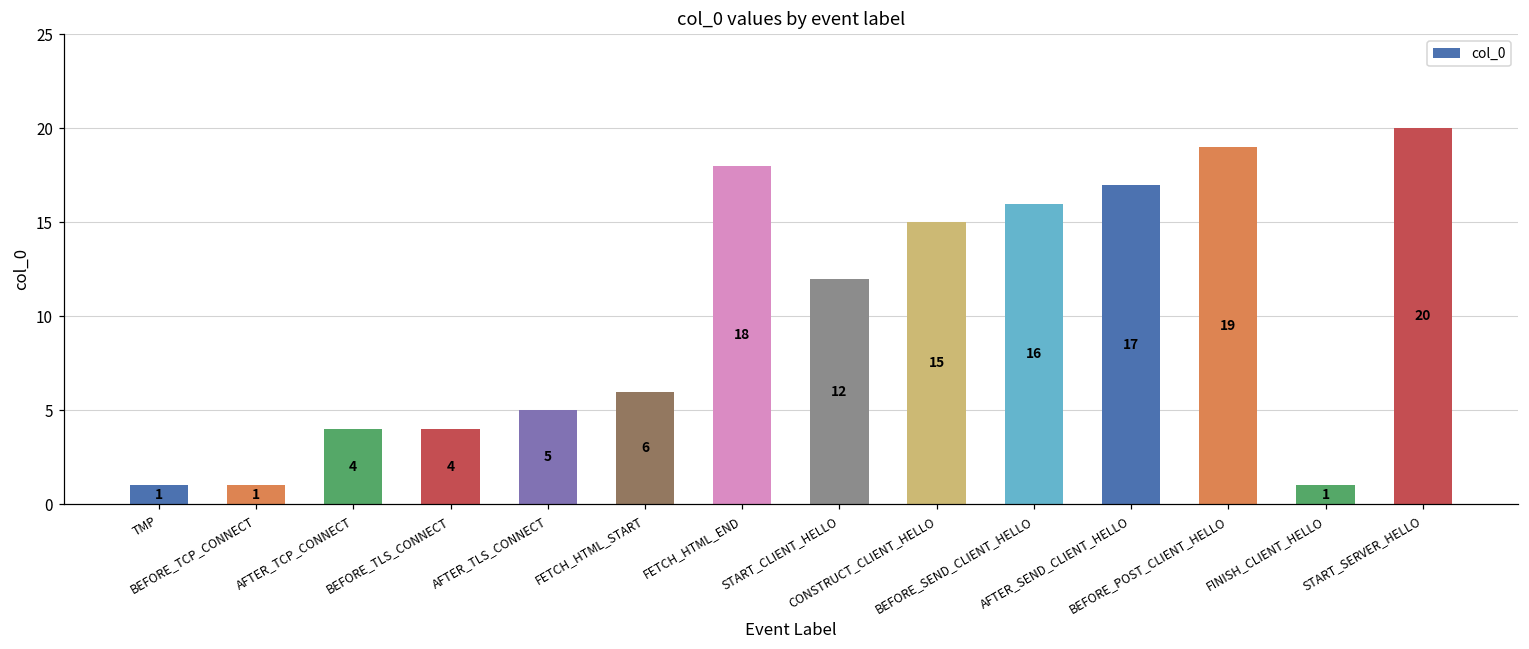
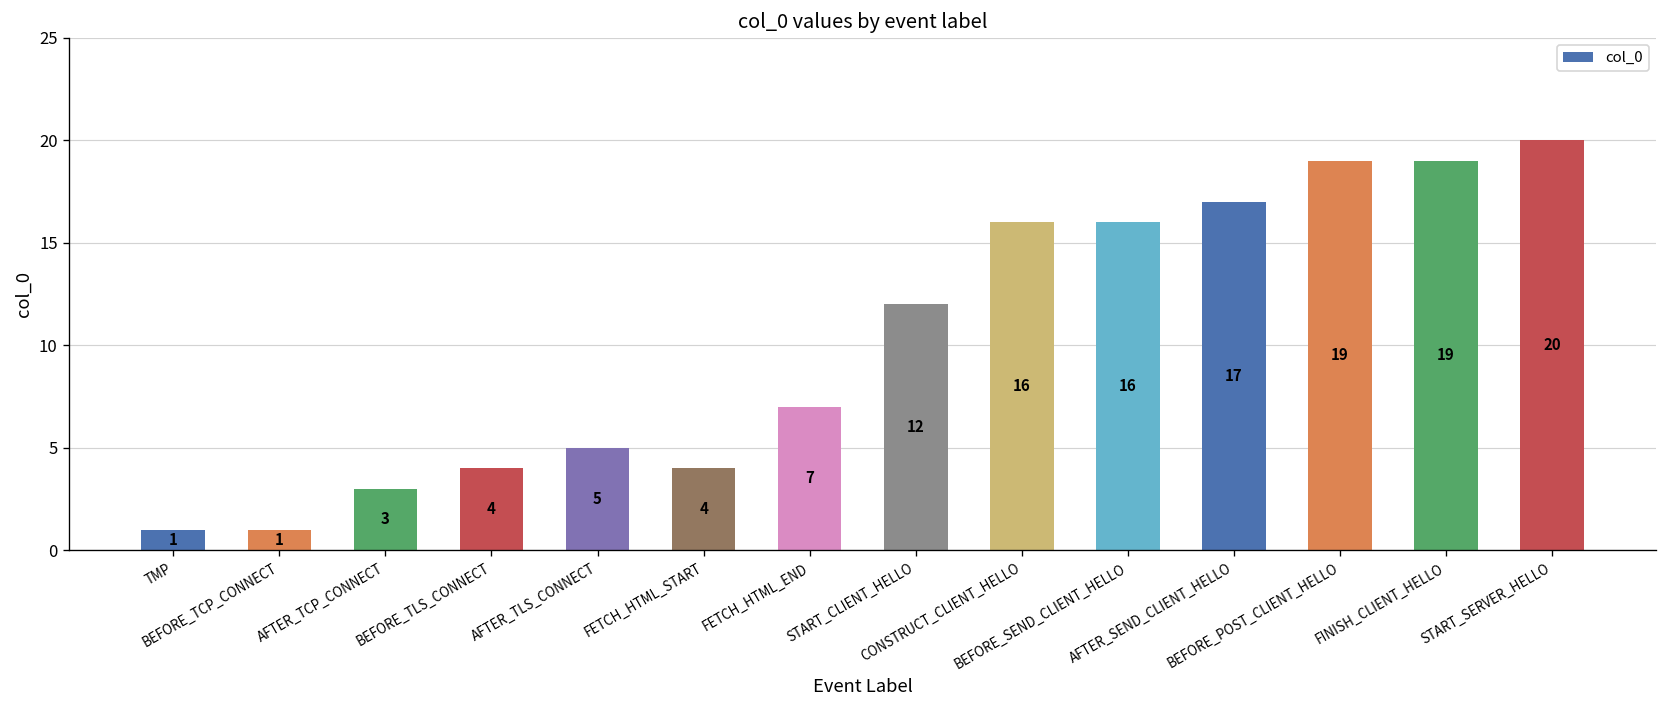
  {
    "TMP": 1,
    "BEFORE_TCP_CONNECT": 1,
-   "AFTER_TCP_CONNECT": 4,
+   "AFTER_TCP_CONNECT": 3,
    "BEFORE_TLS_CONNECT": 4,
    "AFTER_TLS_CONNECT": 5,
-   "FETCH_HTML_START": 6,
-   "FETCH_HTML_END": 18,
+   "FETCH_HTML_START": 4,
+   "FETCH_HTML_END": 7,
    "START_CLIENT_HELLO": 12,
-   "CONSTRUCT_CLIENT_HELLO": 15,
+   "CONSTRUCT_CLIENT_HELLO": 16,
    "BEFORE_SEND_CLIENT_HELLO": 16,
    "AFTER_SEND_CLIENT_HELLO": 17,
    "BEFORE_POST_CLIENT_HELLO": 19,
-   "FINISH_CLIENT_HELLO": 1,
+   "FINISH_CLIENT_HELLO": 19,
    "START_SERVER_HELLO": 20
  }
